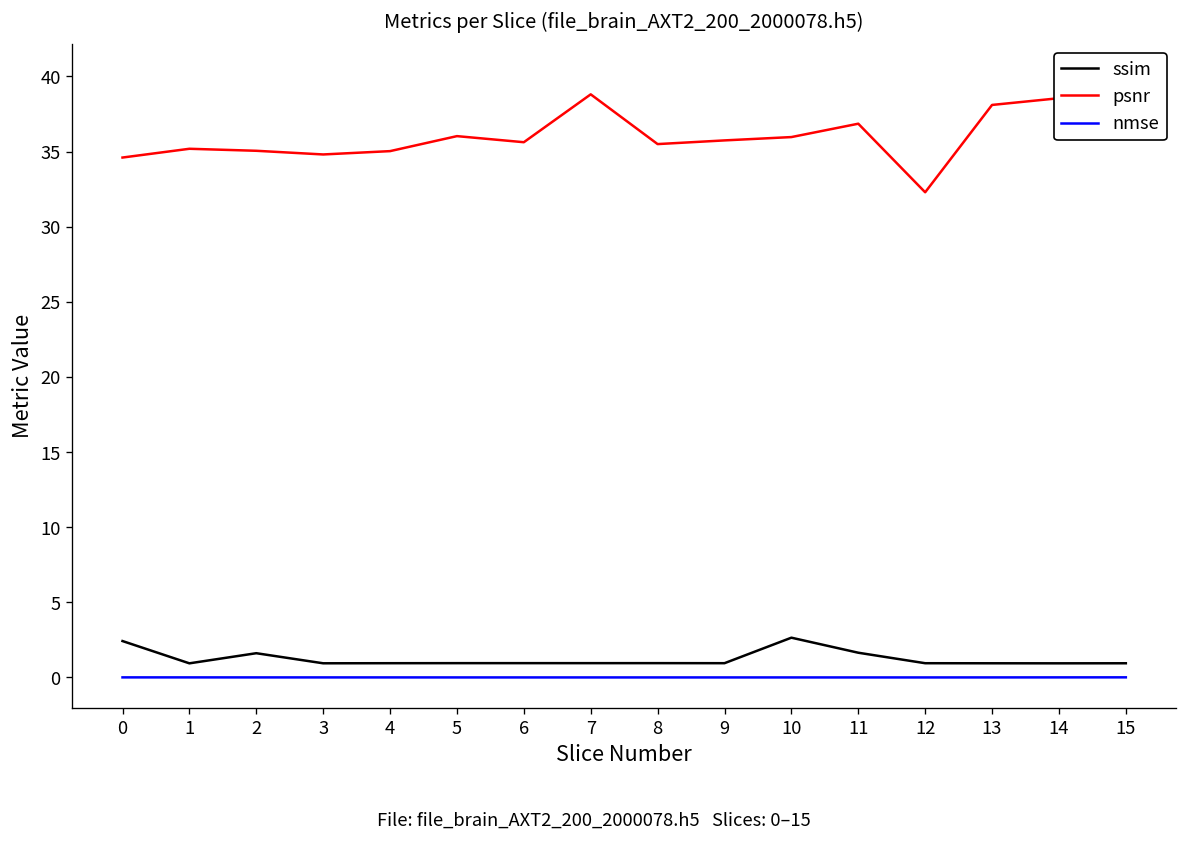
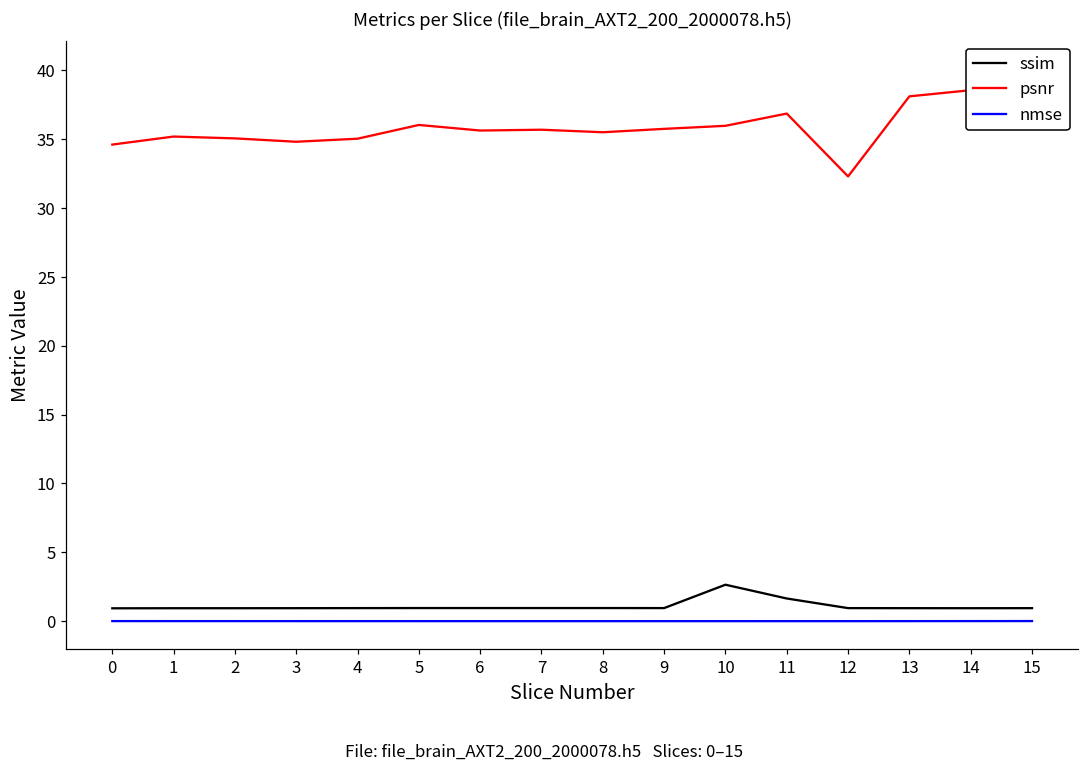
  {
    "ssim": {
-     "0": 2.4,
+     "0": 0.9,
      "1": 0.9,
-     "2": 1.6,
+     "2": 0.9,
      "3": 0.9,
      "4": 1.0,
      "5": 1.0,
      "6": 1.0,
      "7": 1.0,
      "8": 1.0,
      "9": 1.0,
      "10": 2.6,
      "11": 1.6,
      "12": 1.0,
      "13": 0.9,
      "14": 0.9,
      "15": 0.9
    },
    "psnr": {
      "0": 34.6,
      "1": 35.2,
      "2": 35.1,
      "3": 34.8,
      "4": 35.0,
      "5": 36.0,
      "6": 35.6,
-     "7": 38.8,
+     "7": 35.7,
      "8": 35.5,
      "9": 35.7,
      "10": 36.0,
      "11": 36.9,
      "12": 32.3,
      "13": 38.1
    },
    "nmse": {
      "0": 0.0,
      "1": 0.0,
      "2": 0.0,
      "3": 0.0,
      "4": 0.0,
      "5": 0.0,
      "6": 0.0,
      "7": 0.0,
      "8": 0.0,
      "9": 0.0,
      "10": 0.0,
      "11": 0.0,
      "12": 0.0,
      "13": 0.0,
      "14": 0.0,
      "15": 0.0
    }
  }
